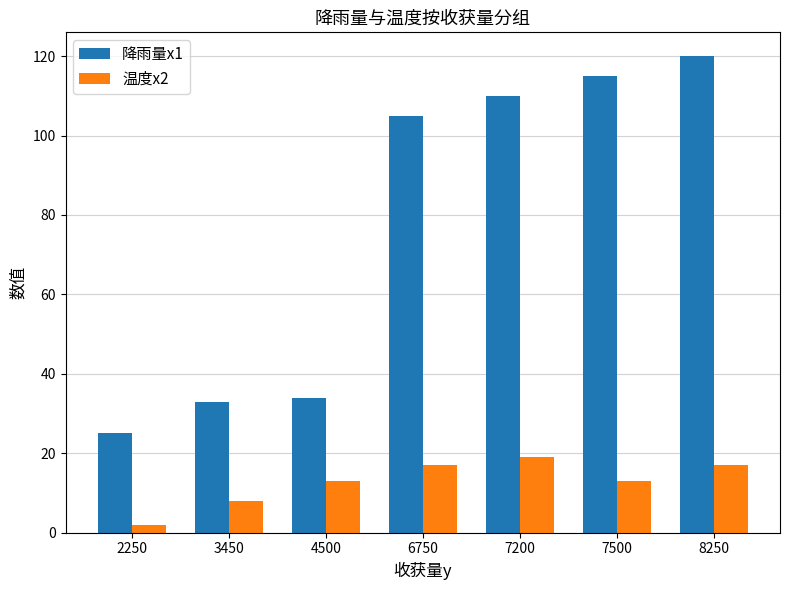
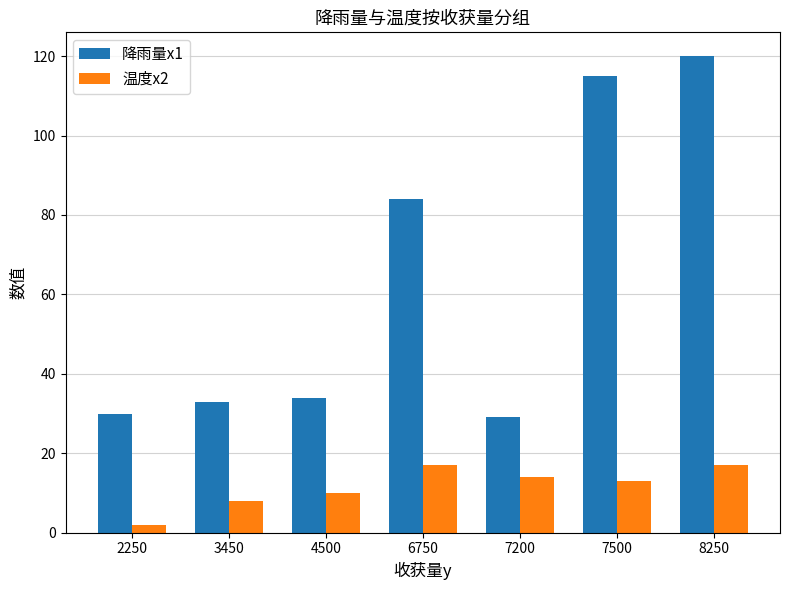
  {
    "降雨量x1": {
-     "2250": 25,
+     "2250": 30,
      "3450": 33,
      "4500": 34,
-     "6750": 105,
-     "7200": 110,
+     "6750": 84,
+     "7200": 29,
      "7500": 115,
      "8250": 120
    },
    "温度x2": {
      "2250": 2,
      "3450": 8,
-     "4500": 13,
+     "4500": 10,
      "6750": 17,
-     "7200": 19,
+     "7200": 14,
      "7500": 13,
      "8250": 17
    }
  }
